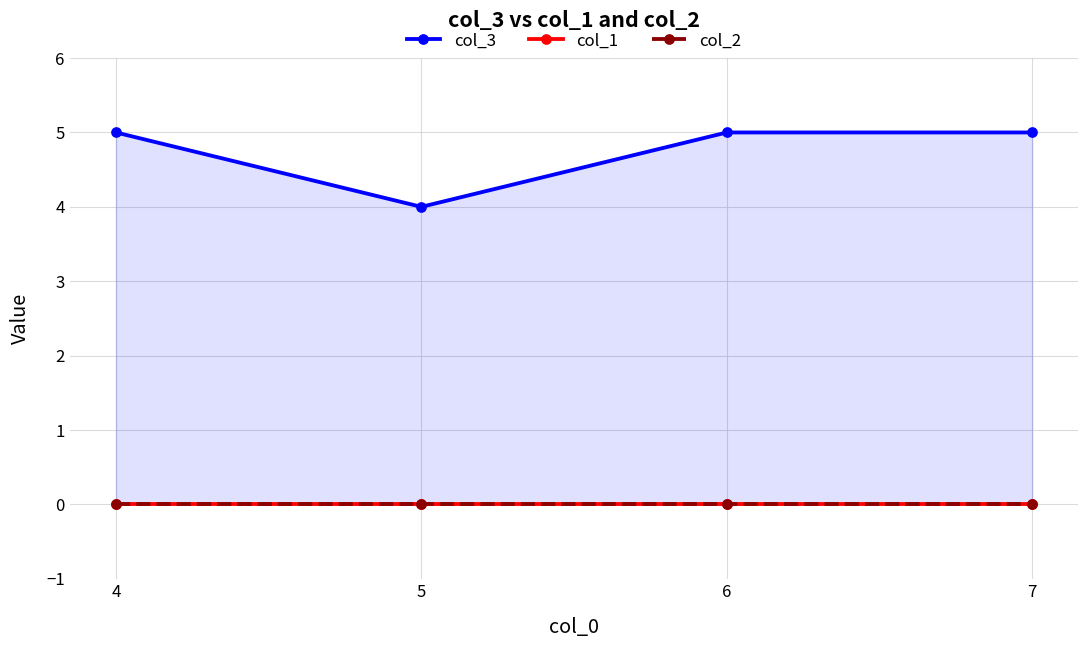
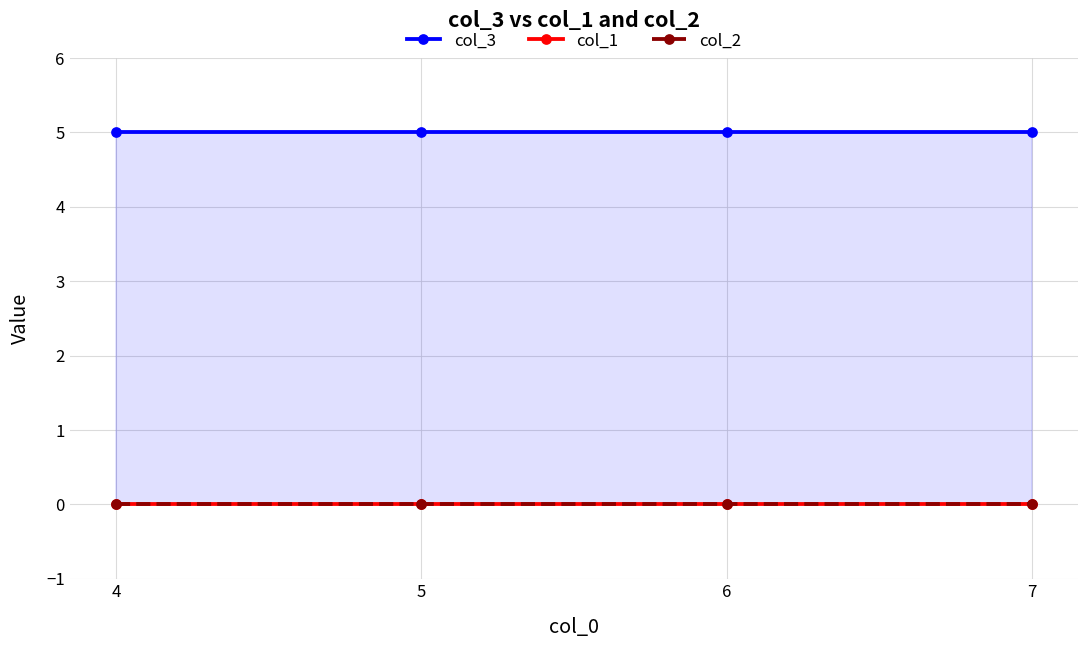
  {
    "col_3": {
      "4": 5,
-     "5": 4,
+     "5": 5,
      "6": 5,
      "7": 5
    },
    "col_2": {
      "4": 0,
      "5": 0,
      "6": 0,
      "7": 0
    }
  }
